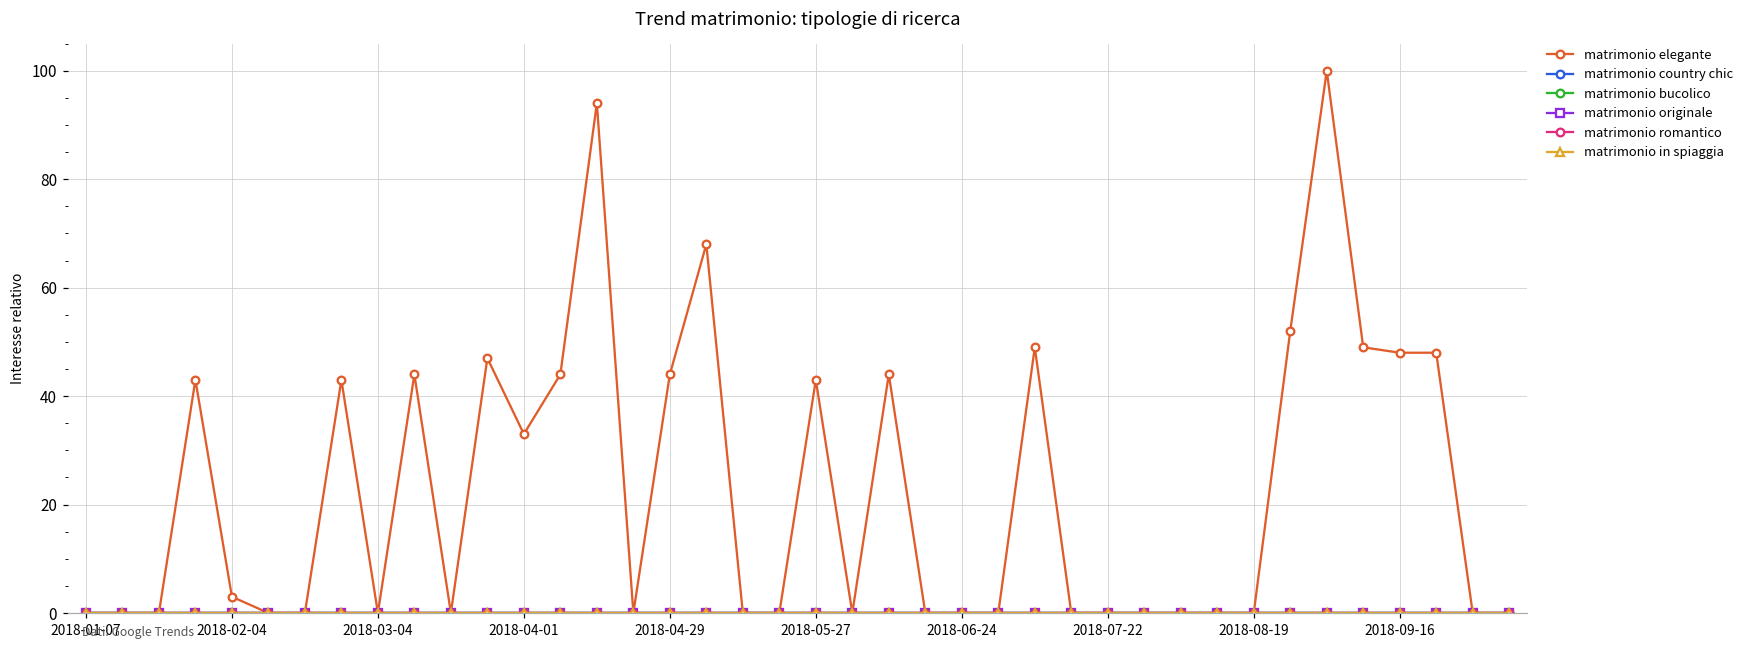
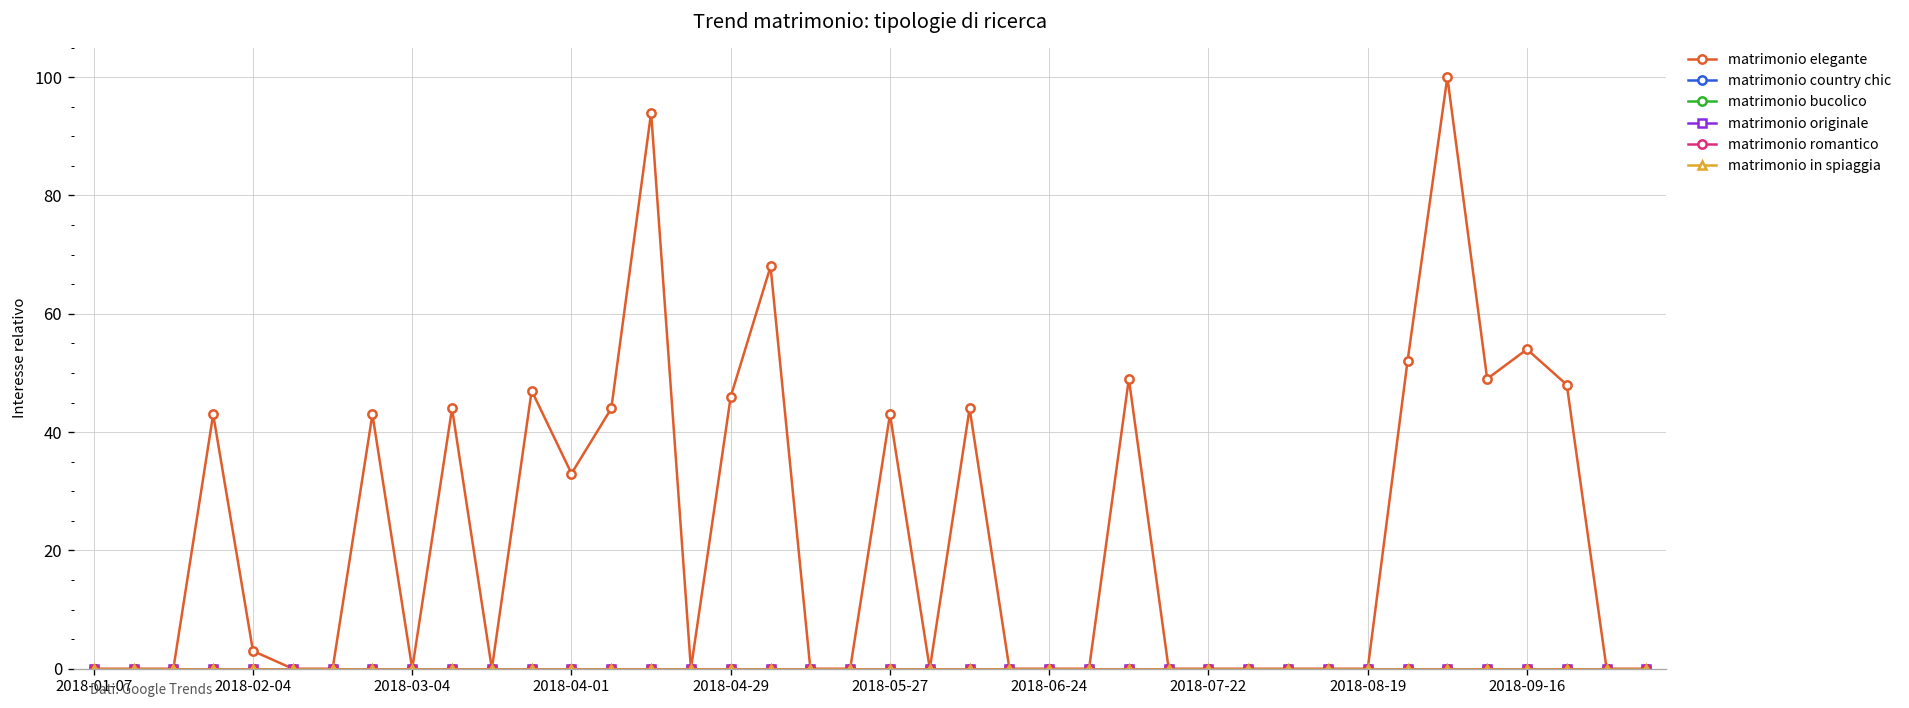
  {
    "matrimonio elegante": {
      "2018-02-04": 3,
      "2018-04-01": 33,
-     "2018-04-29": 44,
+     "2018-04-29": 46,
      "2018-05-27": 43,
-     "2018-09-16": 48
+     "2018-09-16": 54
    },
    "matrimonio in spiaggia": {
      "2018-02-04": 0,
      "2018-04-01": 0,
      "2018-04-29": 0,
      "2018-05-27": 0,
      "2018-09-16": 0
    }
  }
